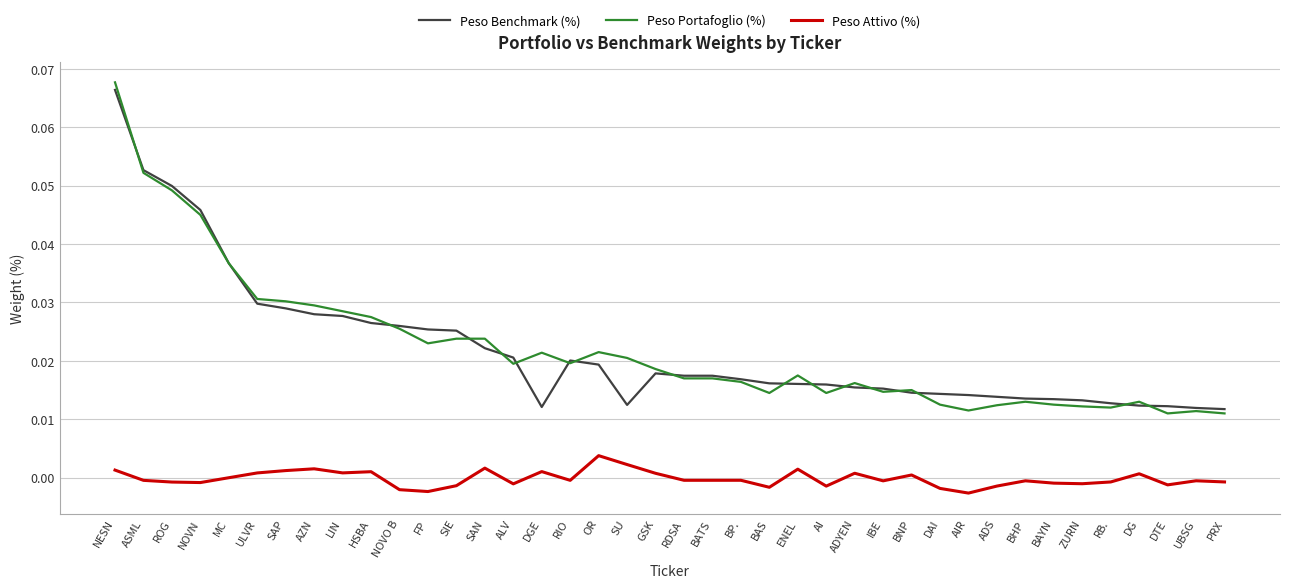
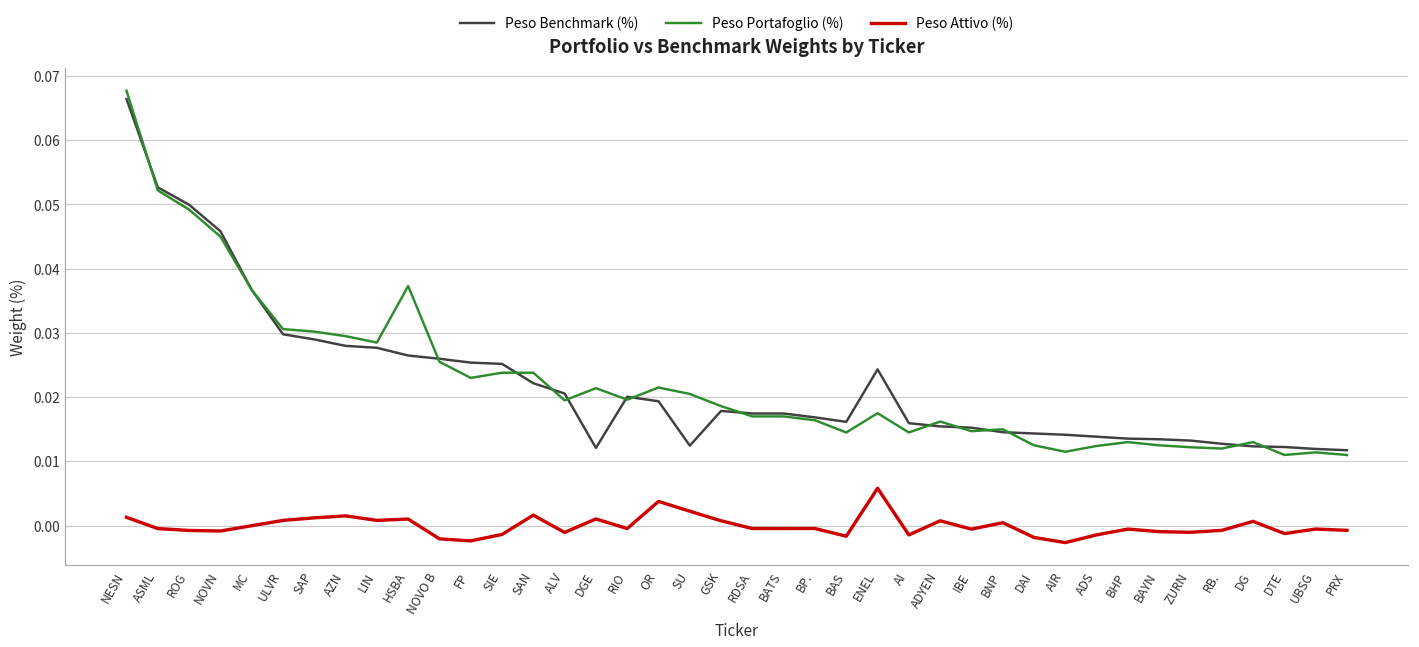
  {
    "Peso Benchmark (%)": {
      "NESN": 0.066,
      "ASML": 0.053,
      "ROG": 0.050,
      "NOVN": 0.046,
      "ULVR": 0.030,
      "SAP": 0.029,
      "AZN": 0.028,
      "LIN": 0.028,
      "HSBA": 0.026,
      "NOVO B": 0.026,
      "FP": 0.025,
      "SIE": 0.025,
      "SAN": 0.022,
      "ALV": 0.021,
      "DGE": 0.012,
      "RIO": 0.020,
      "OR": 0.019,
      "SU": 0.012,
      "GSK": 0.018,
      "RDSA": 0.017,
      "BATS": 0.017,
      "BP.": 0.017,
      "BAS": 0.016,
-     "ENEL": 0.016,
+     "ENEL": 0.024,
      "AI": 0.016,
      "ADYEN": 0.015,
      "IBE": 0.015,
      "BNP": 0.015,
      "DAI": 0.014,
      "AIR": 0.014,
      "ADS": 0.014,
      "BHP": 0.014,
      "BAYN": 0.013,
      "ZURN": 0.013,
      "RB.": 0.013,
      "DG": 0.012,
      "DTE": 0.012,
      "UBSG": 0.012,
      "PRX": 0.012
    },
    "Peso Portafoglio (%)": {
      "NESN": 0.068,
      "ASML": 0.052,
      "ROG": 0.049,
      "NOVN": 0.045,
      "ULVR": 0.031,
      "SAP": 0.030,
      "AZN": 0.030,
      "LIN": 0.029,
-     "HSBA": 0.028,
+     "HSBA": 0.037,
      "NOVO B": 0.026,
      "FP": 0.023,
      "SIE": 0.024,
      "SAN": 0.024,
      "ALV": 0.020,
      "DGE": 0.021,
      "RIO": 0.020,
      "OR": 0.022,
      "SU": 0.021,
      "GSK": 0.019,
      "RDSA": 0.017,
      "BATS": 0.017,
      "BP.": 0.016,
      "BAS": 0.015,
      "ENEL": 0.018,
      "AI": 0.015,
      "ADYEN": 0.016,
      "IBE": 0.015,
      "BNP": 0.015,
      "DAI": 0.013,
      "AIR": 0.012,
      "ADS": 0.012,
      "BHP": 0.013,
      "BAYN": 0.013,
      "ZURN": 0.012,
      "RB.": 0.012,
      "DG": 0.013,
      "DTE": 0.011,
      "UBSG": 0.011,
      "PRX": 0.011
    },
    "Peso Attivo (%)": {
      "NESN": 0.001,
      "ASML": 0.000,
      "ROG": -0.001,
      "NOVN": -0.001,
      "MC": 0.000,
      "ULVR": 0.001,
      "SAP": 0.001,
      "AZN": 0.002,
      "LIN": 0.001,
      "HSBA": 0.001,
      "NOVO B": -0.002,
      "FP": -0.002,
      "SIE": -0.001,
      "SAN": 0.002,
      "ALV": -0.001,
      "DGE": 0.001,
      "RIO": 0.000,
      "OR": 0.004,
      "SU": 0.002,
      "GSK": 0.001,
      "RDSA": 0.000,
      "BATS": 0.000,
      "BP.": 0.000,
      "BAS": -0.002,
-     "ENEL": 0.001,
+     "ENEL": 0.006,
      "AI": -0.001,
      "ADYEN": 0.001,
      "IBE": -0.001,
      "BNP": 0.000,
      "DAI": -0.002,
      "AIR": -0.003,
      "ADS": -0.001,
      "BHP": -0.001,
      "BAYN": -0.001,
      "ZURN": -0.001,
      "RB.": -0.001,
      "DG": 0.001,
      "DTE": -0.001,
      "UBSG": -0.001,
      "PRX": -0.001
    }
  }
